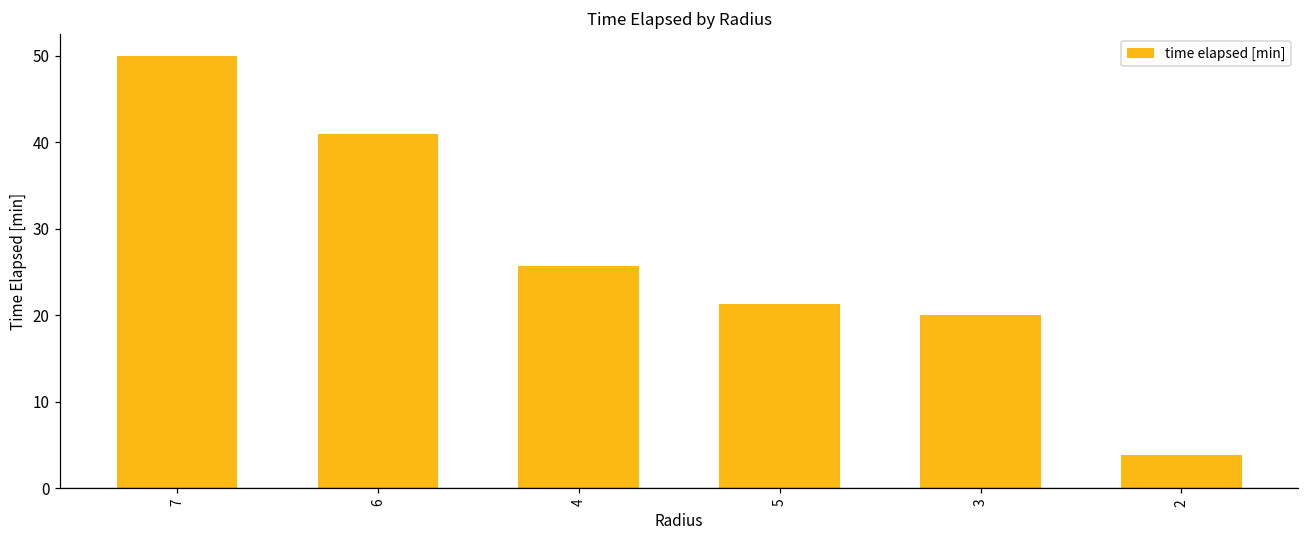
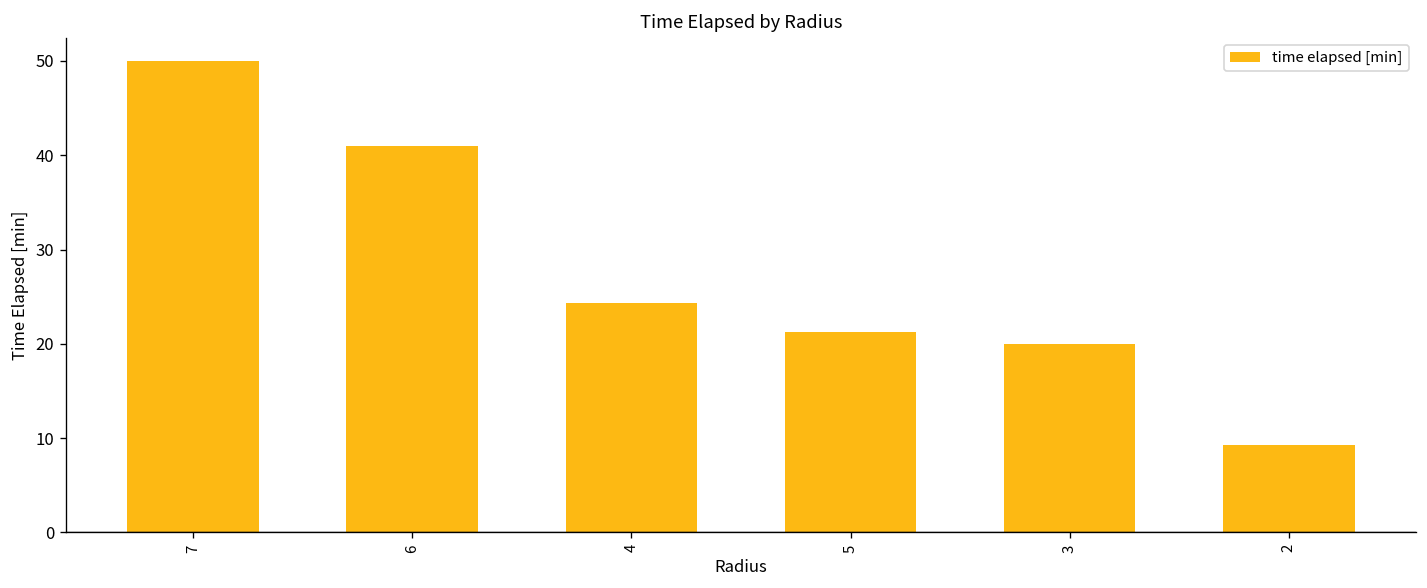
  {
    "7": 50,
    "6": 41,
-   "4": 26,
+   "4": 24,
    "5": 21,
    "3": 20,
-   "2": 4
+   "2": 9
  }
